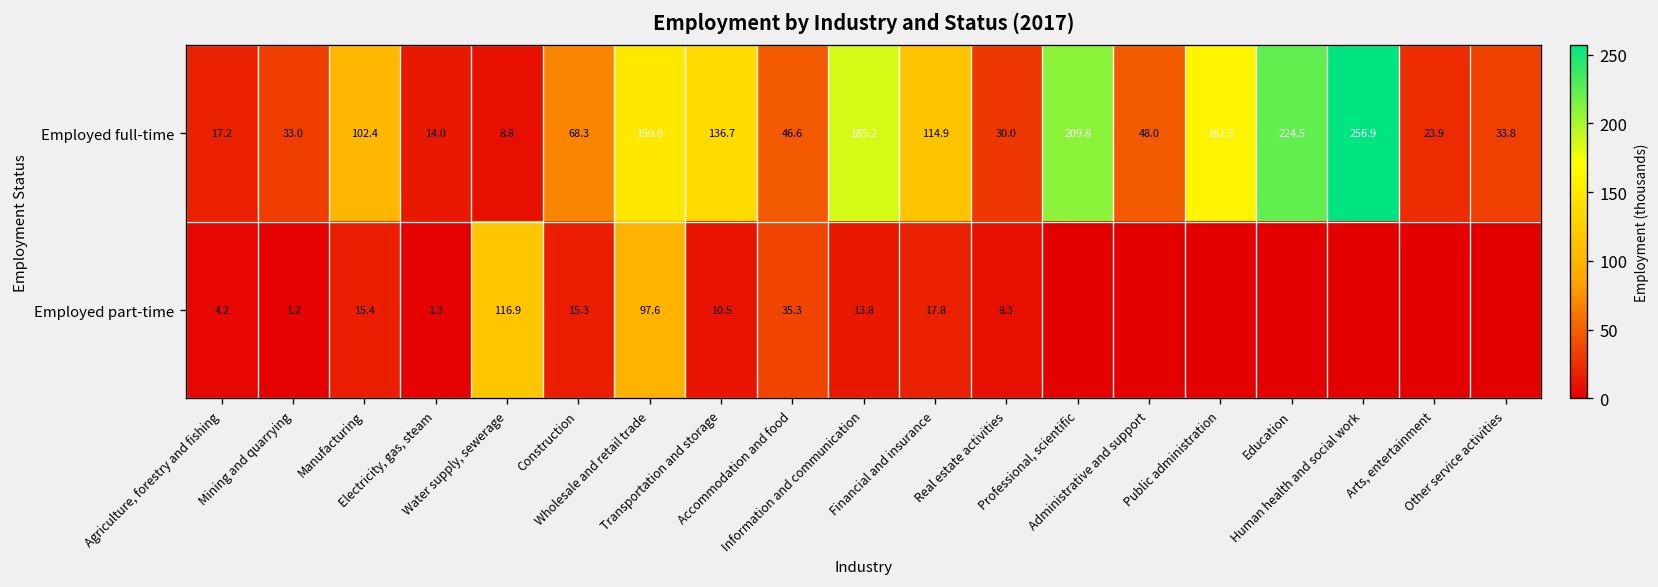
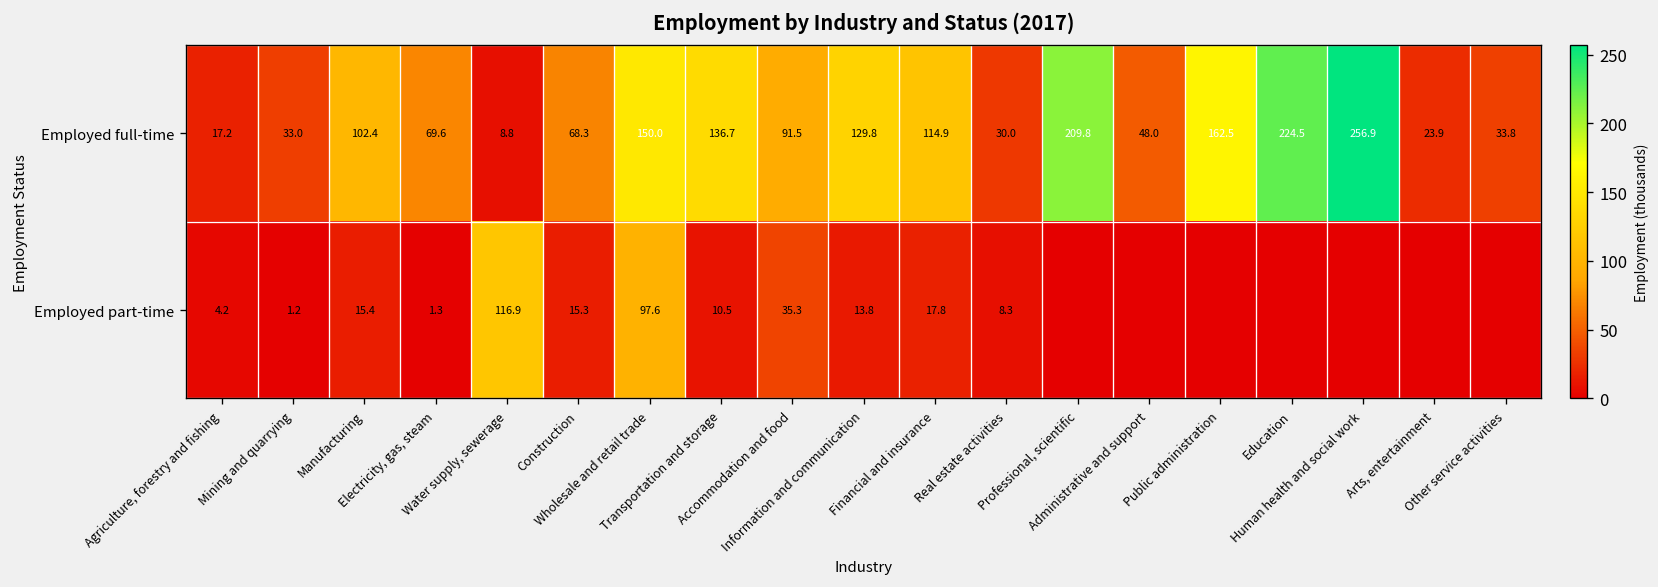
  {
    "Employed full-time": {
      "Agriculture, forestry and fishing": 17.2,
      "Mining and quarrying": 33.0,
      "Manufacturing": 102.4,
-     "Electricity, gas, steam": 14.0,
+     "Electricity, gas, steam": 69.6,
      "Water supply, sewerage": 8.8,
      "Construction": 68.3,
      "Wholesale and retail trade": 150.0,
      "Transportation and storage": 136.7,
-     "Accommodation and food": 46.6,
-     "Information and communication": 185.2,
+     "Accommodation and food": 91.5,
+     "Information and communication": 129.8,
      "Financial and insurance": 114.9,
      "Real estate activities": 30.0,
      "Professional, scientific": 209.8,
      "Administrative and support": 48.0,
      "Public administration": 162.5,
      "Education": 224.5,
      "Human health and social work": 256.9,
      "Arts, entertainment": 23.9,
      "Other service activities": 33.8
    },
    "Employed part-time": {
      "Agriculture, forestry and fishing": 4.2,
      "Mining and quarrying": 1.2,
      "Manufacturing": 15.4,
      "Electricity, gas, steam": 1.3,
      "Water supply, sewerage": 116.9,
      "Construction": 15.3,
      "Wholesale and retail trade": 97.6,
      "Transportation and storage": 10.5,
      "Accommodation and food": 35.3,
      "Information and communication": 13.8,
      "Financial and insurance": 17.8,
      "Real estate activities": 8.3
    }
  }
